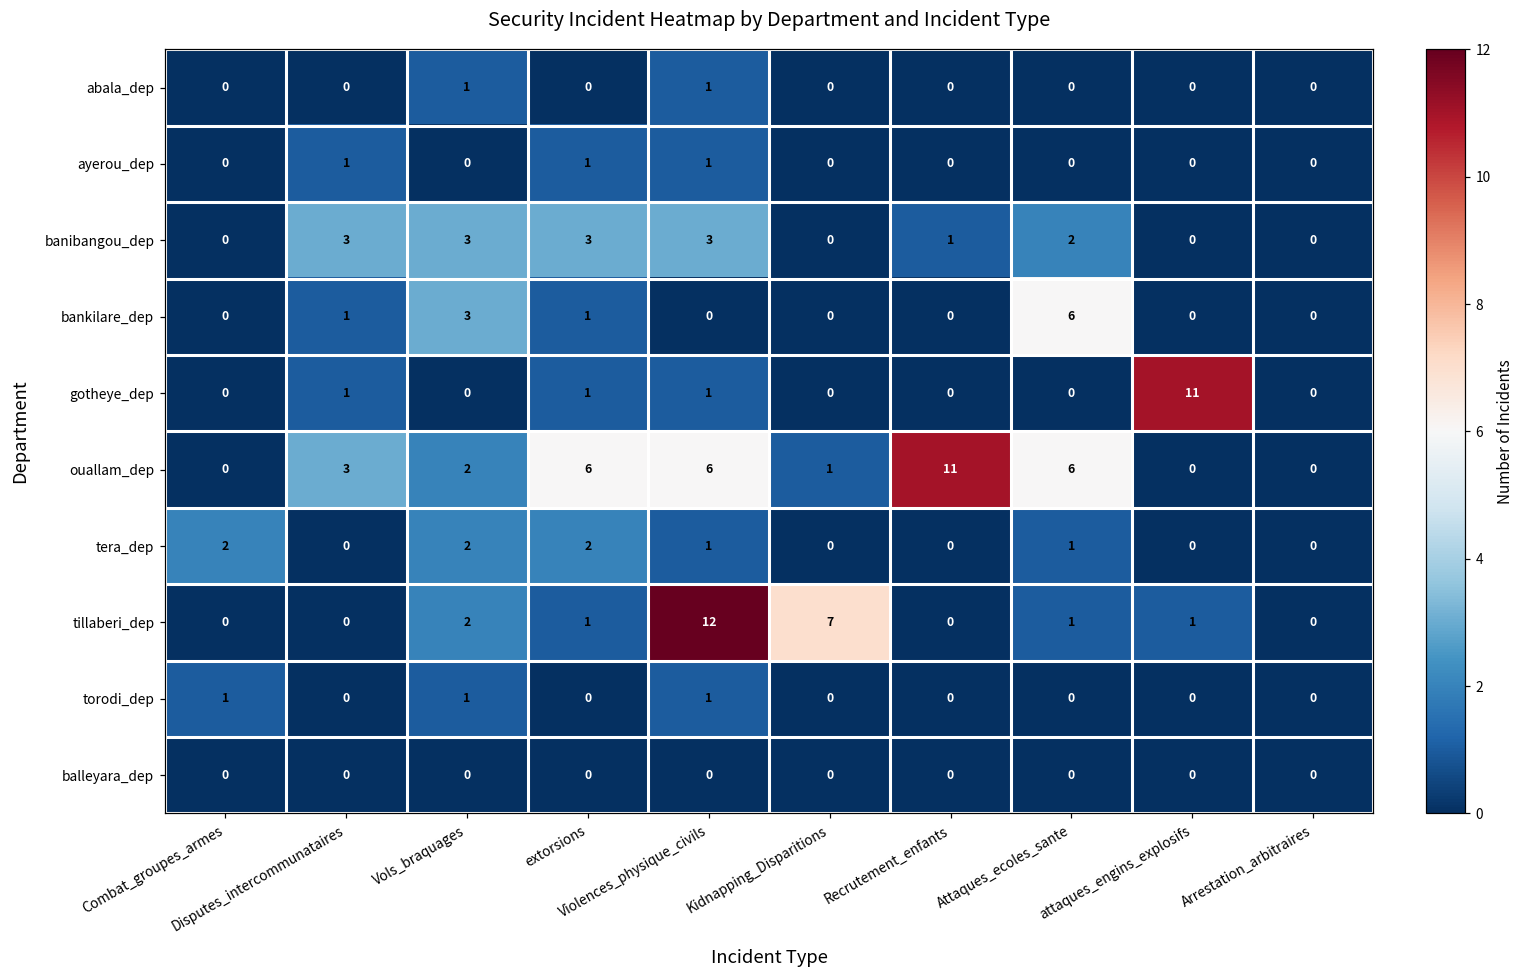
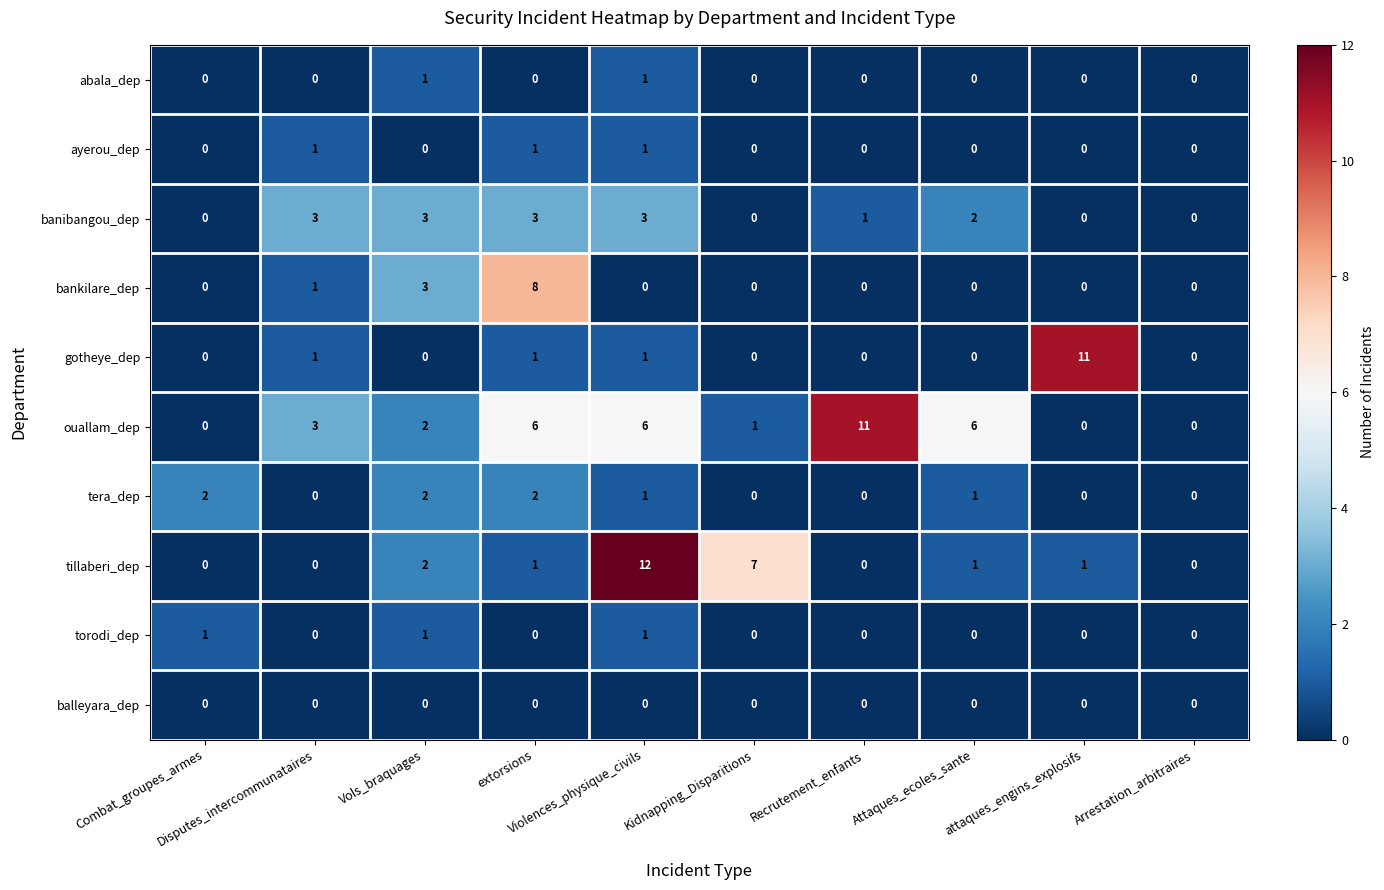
  {
    "abala_dep": {
      "Combat_groupes_armes": 0,
      "Disputes_intercommunataires": 0,
      "Vols_braquages": 1,
      "extorsions": 0,
      "Violences_physique_civils": 1,
      "Kidnapping_Disparitions": 0,
      "Recrutement_enfants": 0,
      "Attaques_ecoles_sante": 0,
      "attaques_engins_explosifs": 0,
      "Arrestation_arbitraires": 0
    },
    "ayerou_dep": {
      "Combat_groupes_armes": 0,
      "Disputes_intercommunataires": 1,
      "Vols_braquages": 0,
      "extorsions": 1,
      "Violences_physique_civils": 1,
      "Kidnapping_Disparitions": 0,
      "Recrutement_enfants": 0,
      "Attaques_ecoles_sante": 0,
      "attaques_engins_explosifs": 0,
      "Arrestation_arbitraires": 0
    },
    "banibangou_dep": {
      "Combat_groupes_armes": 0,
      "Disputes_intercommunataires": 3,
      "Vols_braquages": 3,
      "extorsions": 3,
      "Violences_physique_civils": 3,
      "Kidnapping_Disparitions": 0,
      "Recrutement_enfants": 1,
      "Attaques_ecoles_sante": 2,
      "attaques_engins_explosifs": 0,
      "Arrestation_arbitraires": 0
    },
    "bankilare_dep": {
      "Combat_groupes_armes": 0,
      "Disputes_intercommunataires": 1,
      "Vols_braquages": 3,
-     "extorsions": 1,
+     "extorsions": 8,
      "Violences_physique_civils": 0,
      "Kidnapping_Disparitions": 0,
      "Recrutement_enfants": 0,
-     "Attaques_ecoles_sante": 6,
+     "Attaques_ecoles_sante": 0,
      "attaques_engins_explosifs": 0,
      "Arrestation_arbitraires": 0
    },
    "gotheye_dep": {
      "Combat_groupes_armes": 0,
      "Disputes_intercommunataires": 1,
      "Vols_braquages": 0,
      "extorsions": 1,
      "Violences_physique_civils": 1,
      "Kidnapping_Disparitions": 0,
      "Recrutement_enfants": 0,
      "Attaques_ecoles_sante": 0,
      "attaques_engins_explosifs": 11,
      "Arrestation_arbitraires": 0
    },
    "ouallam_dep": {
      "Combat_groupes_armes": 0,
      "Disputes_intercommunataires": 3,
      "Vols_braquages": 2,
      "extorsions": 6,
      "Violences_physique_civils": 6,
      "Kidnapping_Disparitions": 1,
      "Recrutement_enfants": 11,
      "Attaques_ecoles_sante": 6,
      "attaques_engins_explosifs": 0,
      "Arrestation_arbitraires": 0
    },
    "tera_dep": {
      "Combat_groupes_armes": 2,
      "Disputes_intercommunataires": 0,
      "Vols_braquages": 2,
      "extorsions": 2,
      "Violences_physique_civils": 1,
      "Kidnapping_Disparitions": 0,
      "Recrutement_enfants": 0,
      "Attaques_ecoles_sante": 1,
      "attaques_engins_explosifs": 0,
      "Arrestation_arbitraires": 0
    },
    "tillaberi_dep": {
      "Combat_groupes_armes": 0,
      "Disputes_intercommunataires": 0,
      "Vols_braquages": 2,
      "extorsions": 1,
      "Violences_physique_civils": 12,
      "Kidnapping_Disparitions": 7,
      "Recrutement_enfants": 0,
      "Attaques_ecoles_sante": 1,
      "attaques_engins_explosifs": 1,
      "Arrestation_arbitraires": 0
    },
    "torodi_dep": {
      "Combat_groupes_armes": 1,
      "Disputes_intercommunataires": 0,
      "Vols_braquages": 1,
      "extorsions": 0,
      "Violences_physique_civils": 1,
      "Kidnapping_Disparitions": 0,
      "Recrutement_enfants": 0,
      "Attaques_ecoles_sante": 0,
      "attaques_engins_explosifs": 0,
      "Arrestation_arbitraires": 0
    },
    "balleyara_dep": {
      "Combat_groupes_armes": 0,
      "Disputes_intercommunataires": 0,
      "Vols_braquages": 0,
      "extorsions": 0,
      "Violences_physique_civils": 0,
      "Kidnapping_Disparitions": 0,
      "Recrutement_enfants": 0,
      "Attaques_ecoles_sante": 0,
      "attaques_engins_explosifs": 0,
      "Arrestation_arbitraires": 0
    }
  }
